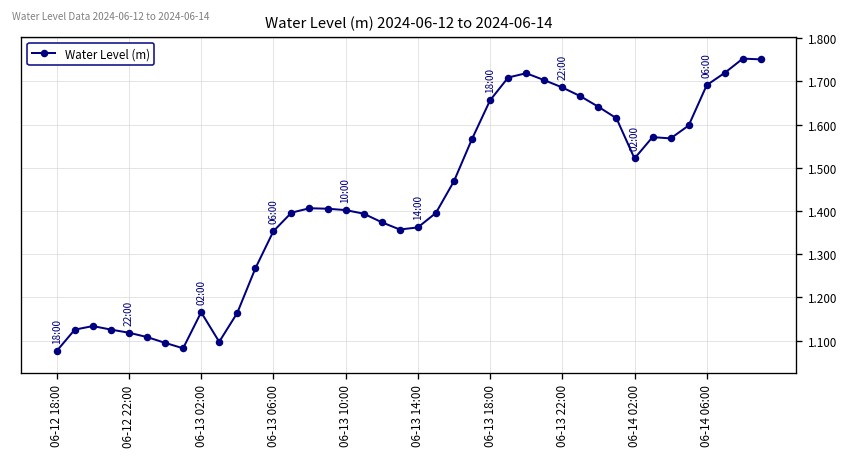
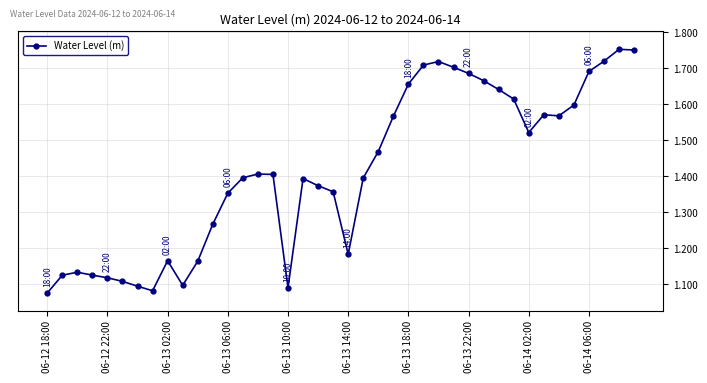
  {
-   "06-13 10:00": 1.40,
-   "06-13 14:00": 1.36
+   "06-13 10:00": 1.09,
+   "06-13 14:00": 1.18
  }
